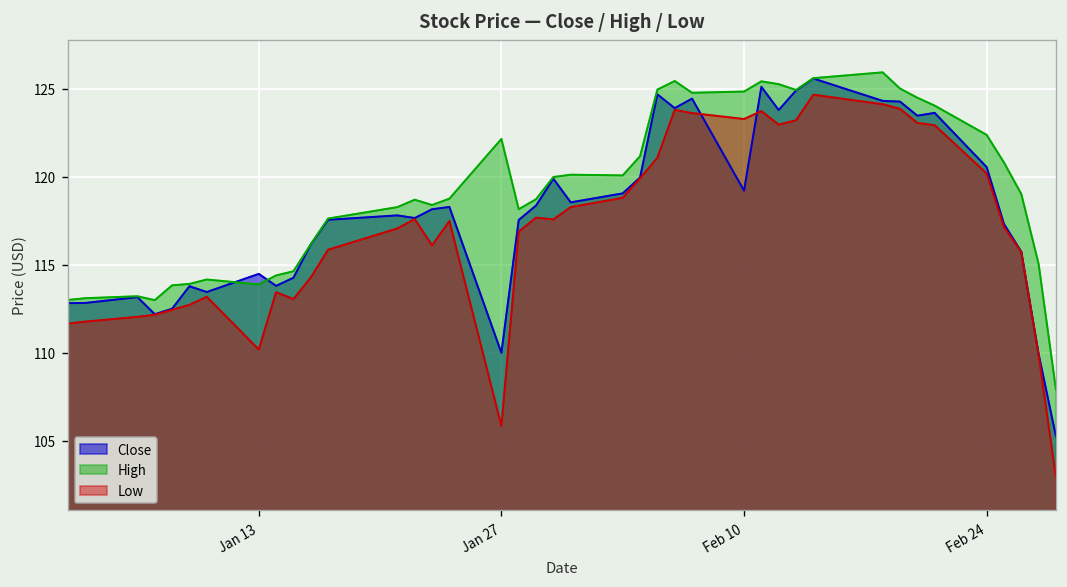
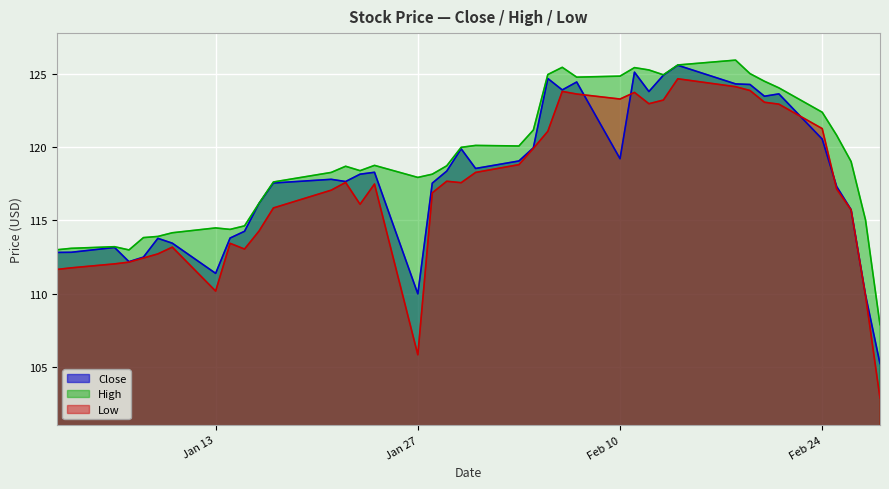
  {
    "Close": {
-     "Jan 13": 114.5,
+     "Jan 13": 111.4,
      "Jan 27": 110.0,
      "Feb 10": 119.2,
      "Feb 24": 120.5
    },
    "High": {
-     "Jan 13": 113.9,
-     "Jan 27": 122.1,
+     "Jan 13": 114.5,
+     "Jan 27": 117.9,
      "Feb 10": 124.8,
      "Feb 24": 122.4
    },
    "Low": {
      "Jan 13": 110.2,
      "Jan 27": 105.8,
      "Feb 10": 123.3,
-     "Feb 24": 120.2
+     "Feb 24": 121.3
    }
  }
